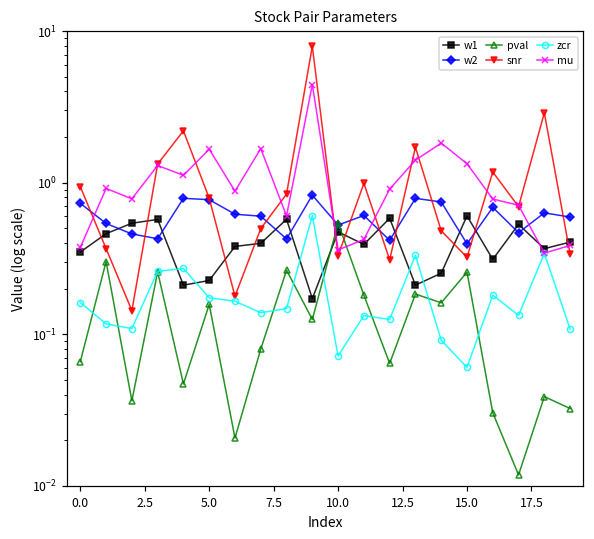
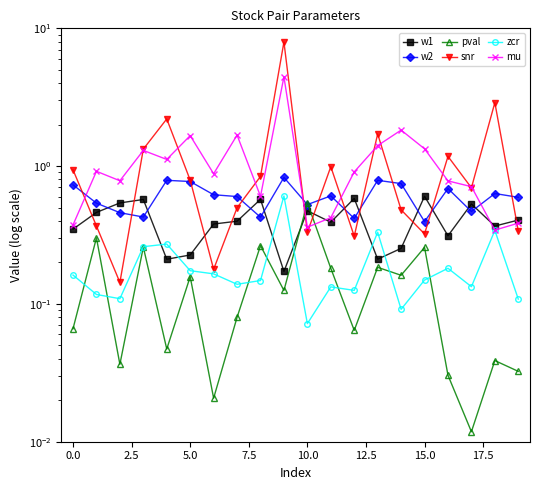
  {
    "w1": {
      "0.0": 0.35,
      "5.0": 0.23,
      "10.0": 0.47,
      "15.0": 0.6
    },
    "w2": {
      "0.0": 0.7,
      "15.0": 0.40
    },
    "pval": {
      "0.0": 0.07,
      "5.0": 0.16,
      "15.0": 0.26
    },
    "snr": {
      "0.0": 0.9,
      "10.0": 0.33,
      "15.0": 0.32
    },
    "zcr": {
      "0.0": 0.16,
      "5.0": 0.17,
      "10.0": 0.07,
-     "15.0": 0.06
+     "15.0": 0.15
    },
    "mu": {
      "0.0": 0.37,
      "5.0": 1.7,
      "10.0": 0.36,
      "15.0": 1.3
    }
  }
